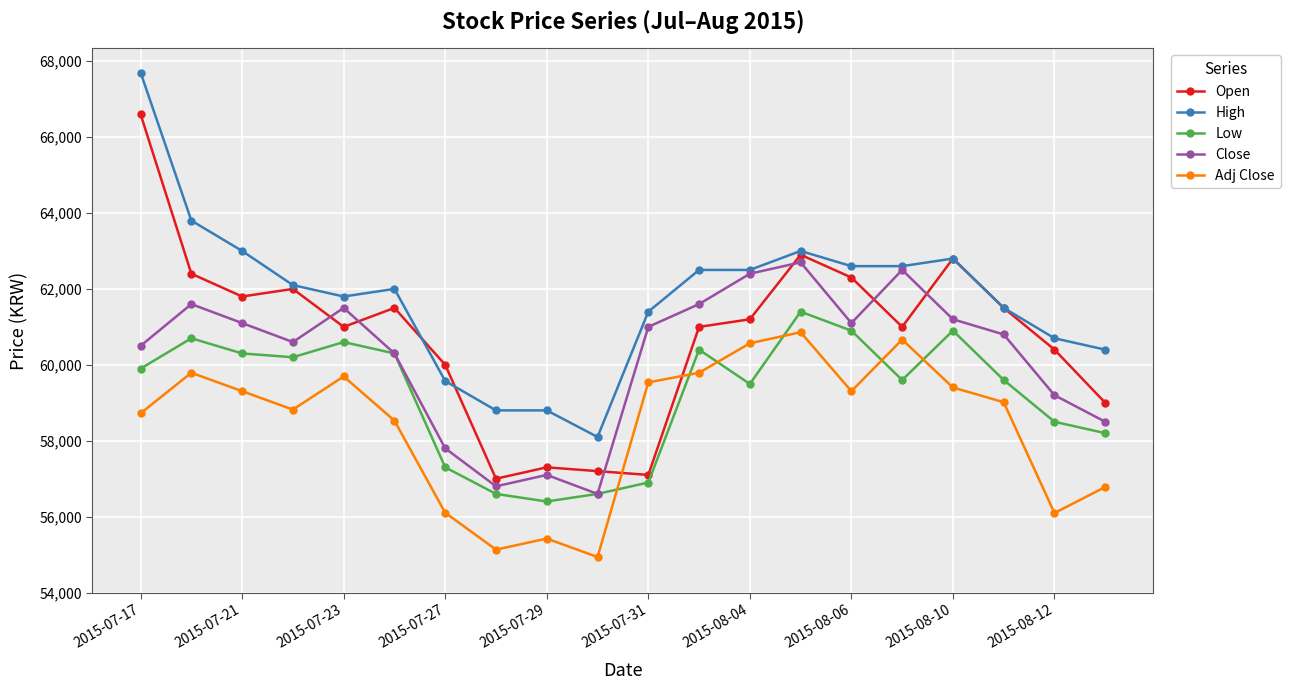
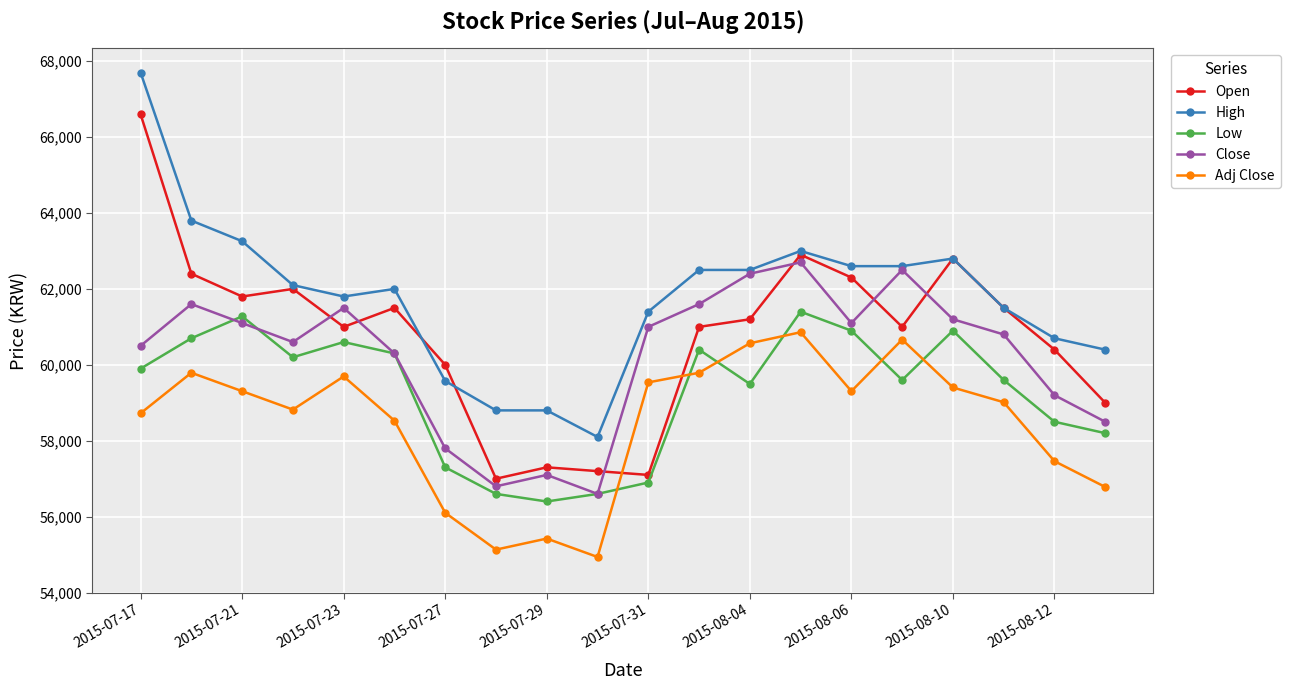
  {
    "Open": {
      "2015-07-17": "66,600",
      "2015-07-21": "61,800",
      "2015-07-23": "61,000",
      "2015-07-27": "60,000",
      "2015-07-29": "57,300",
      "2015-07-31": "57,100",
      "2015-08-04": "61,200",
      "2015-08-06": "62,300",
      "2015-08-12": "60,400"
    },
    "High": {
      "2015-07-17": "67,700",
-     "2015-07-21": "63,000",
+     "2015-07-21": "63,300",
      "2015-07-23": "61,800",
      "2015-07-27": "59,600",
      "2015-07-29": "58,800",
      "2015-07-31": "61,400",
      "2015-08-04": "62,500",
      "2015-08-06": "62,600",
      "2015-08-12": "60,700"
    },
    "Low": {
      "2015-07-17": "59,900",
-     "2015-07-21": "60,300",
+     "2015-07-21": "61,300",
      "2015-07-23": "60,600",
      "2015-07-27": "57,300",
      "2015-07-29": "56,400",
      "2015-07-31": "56,900",
      "2015-08-04": "59,500",
      "2015-08-06": "60,900",
      "2015-08-10": "60,900",
      "2015-08-12": "58,500"
    },
    "Close": {
      "2015-07-17": "60,500",
      "2015-07-21": "61,100",
      "2015-07-23": "61,500",
      "2015-07-27": "57,800",
      "2015-07-29": "57,100",
      "2015-07-31": "61,000",
      "2015-08-04": "62,400",
      "2015-08-06": "61,100",
      "2015-08-10": "61,200",
      "2015-08-12": "59,200"
    },
    "Adj Close": {
      "2015-07-17": "58,700",
      "2015-07-21": "59,300",
      "2015-07-23": "59,700",
      "2015-07-27": "56,100",
      "2015-07-29": "55,400",
      "2015-07-31": "59,500",
      "2015-08-04": "60,600",
      "2015-08-06": "59,300",
      "2015-08-10": "59,400",
-     "2015-08-12": "56,100"
+     "2015-08-12": "57,500"
    }
  }
